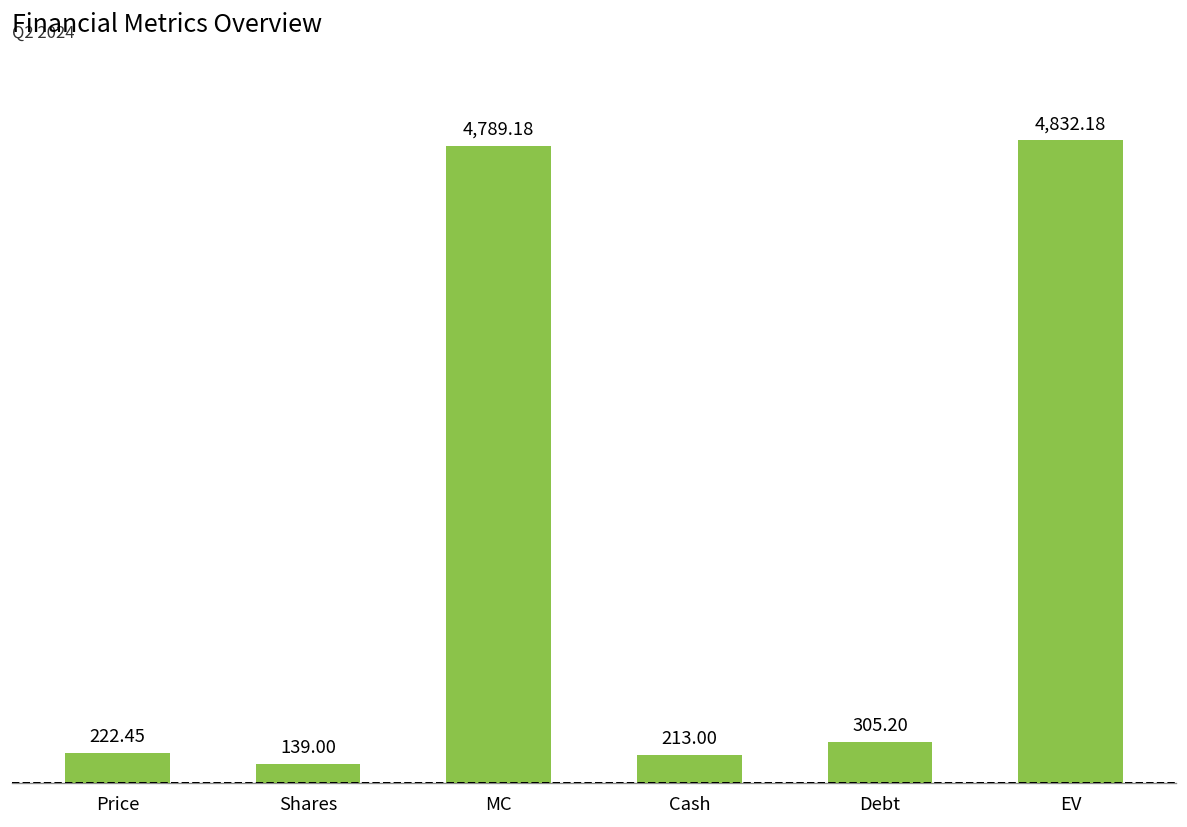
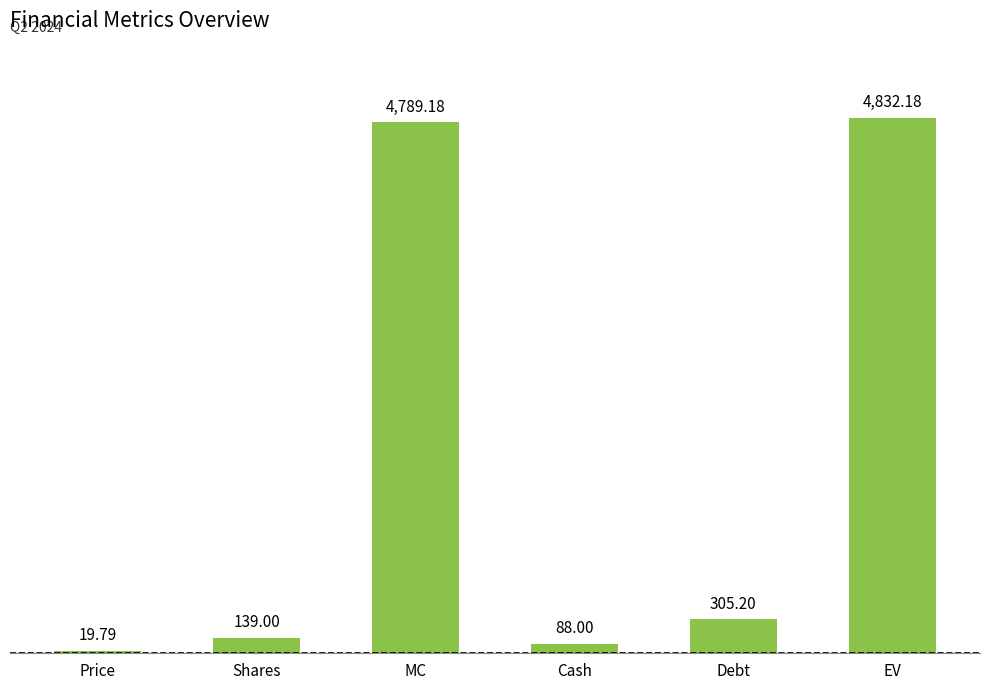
  {
-   "Price": "222.45",
+   "Price": "19.79",
    "Shares": "139.00",
    "MC": "4,789.18",
-   "Cash": "213.00",
+   "Cash": "88.00",
    "Debt": "305.20",
    "EV": "4,832.18"
  }
